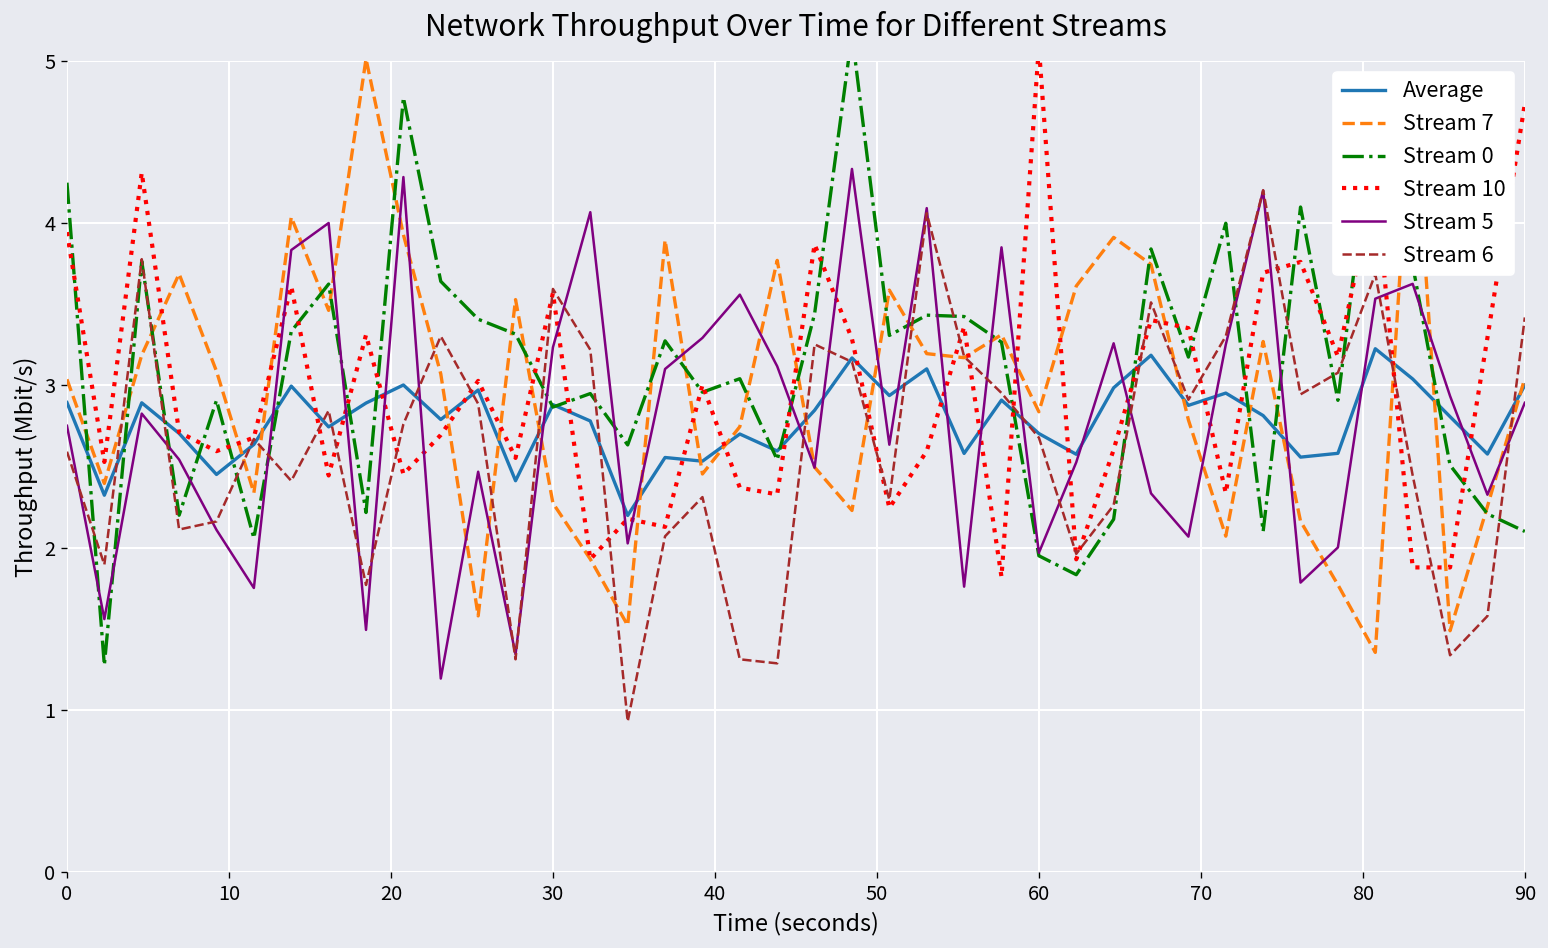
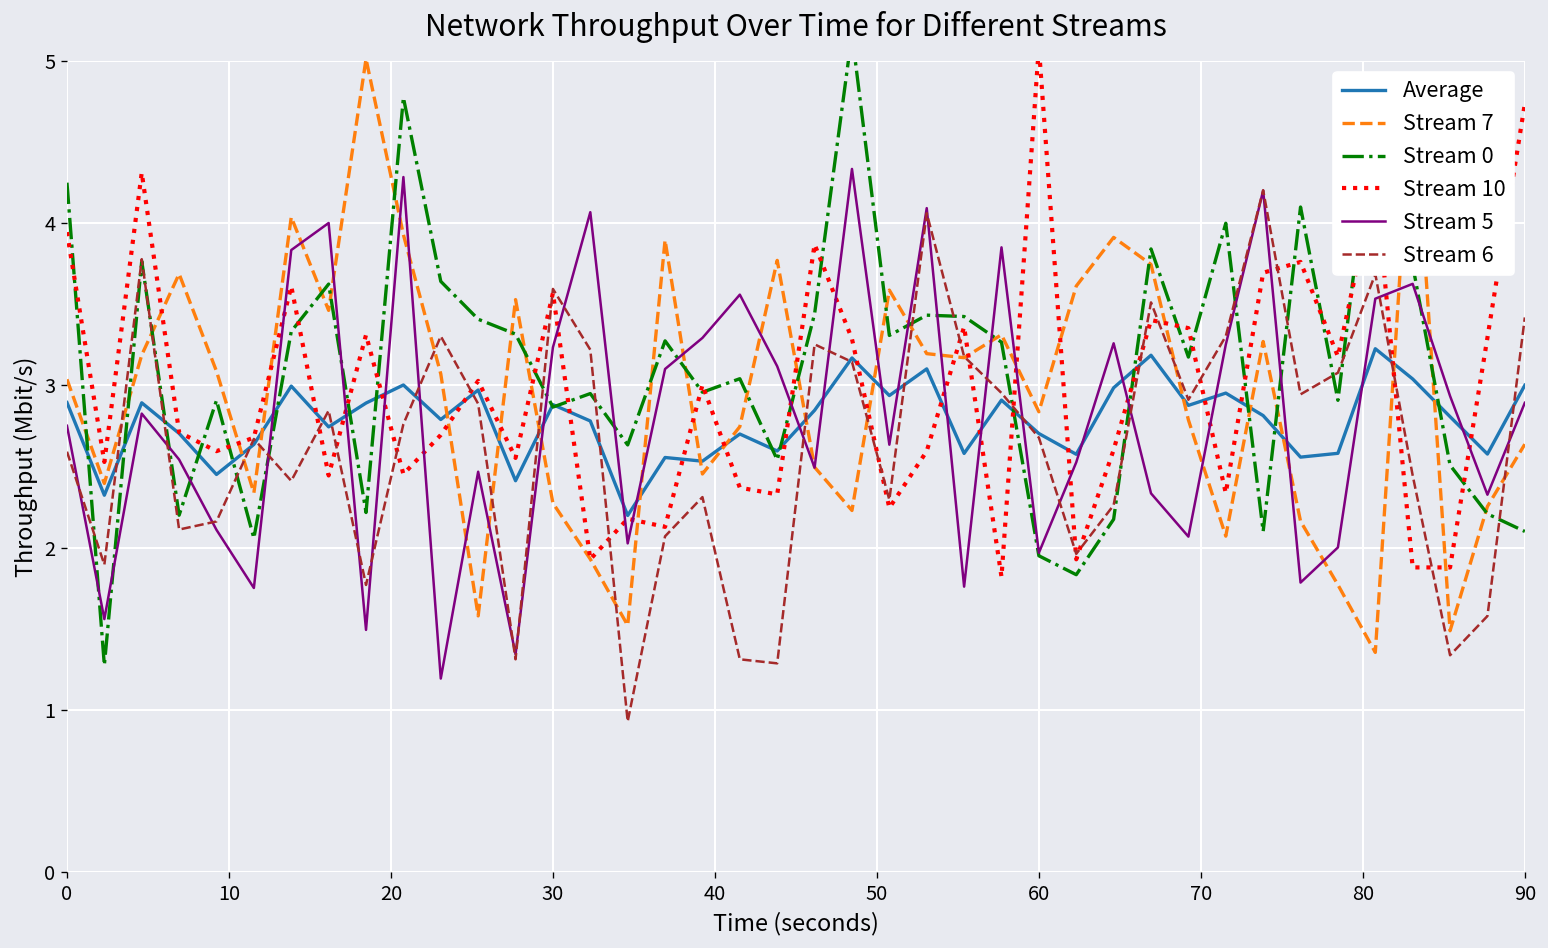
  {
    "Average": {
      "0": 2.89,
      "60": 2.70,
      "90": 3.00
    },
    "Stream 7": {
      "0": 3.04,
      "30": 2.27,
      "60": 2.84,
-     "90": 3.04
+     "90": 2.64
    },
    "Stream 0": {
      "0": 4.25,
      "90": 2.10
    },
    "Stream 10": {
      "0": 3.94,
      "30": 3.57,
      "90": 4.74
    },
    "Stream 5": {
      "0": 2.75,
      "30": 3.23,
      "90": 2.89
    },
    "Stream 6": {
      "0": 2.59,
      "30": 3.59,
      "60": 2.68,
      "90": 3.42
    }
  }
